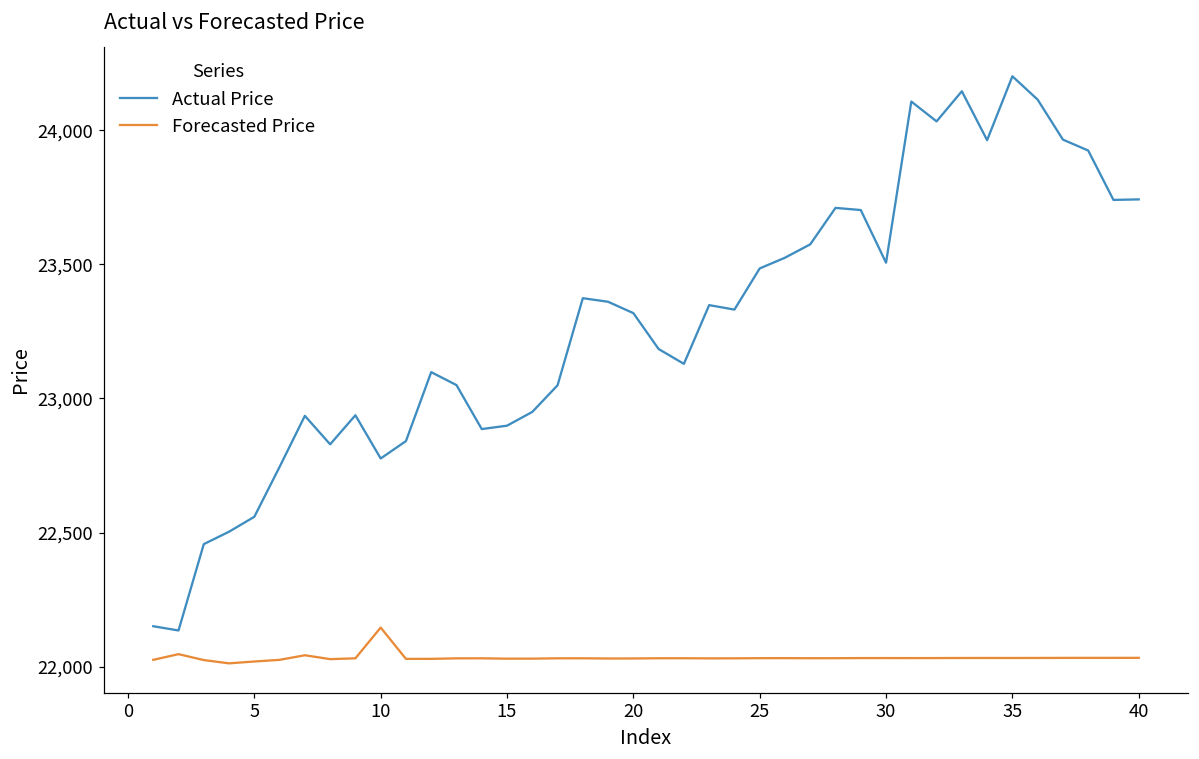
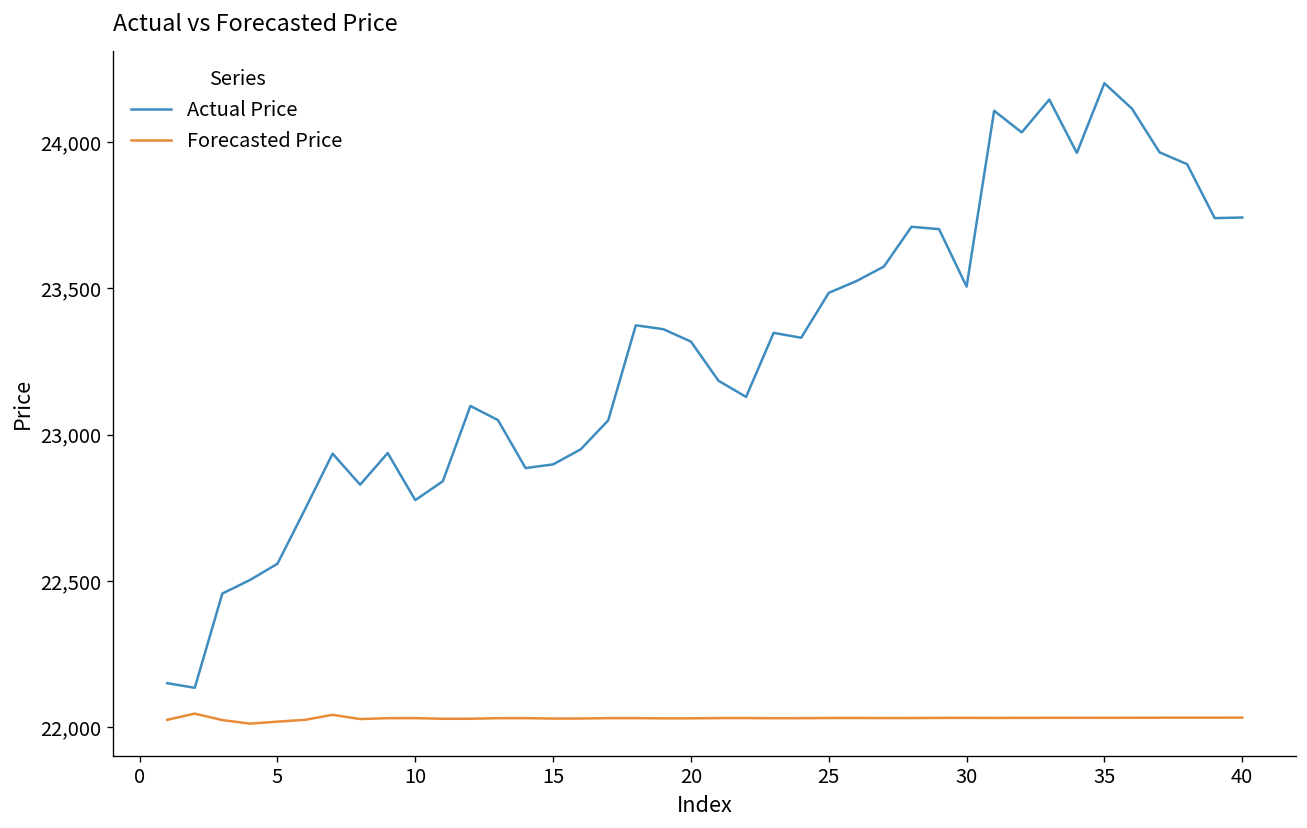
  {
    "Actual Price": {
      "5": "22,560",
      "10": "22,780",
      "15": "22,900",
      "20": "23,320",
      "25": "23,490",
      "30": "23,510",
      "35": "24,200",
      "40": "23,740"
    },
    "Forecasted Price": {
      "5": "22,020",
-     "10": "22,150",
+     "10": "22,030",
      "15": "22,030",
      "20": "22,030",
      "25": "22,030",
      "30": "22,030",
      "35": "22,030",
      "40": "22,030"
    }
  }
